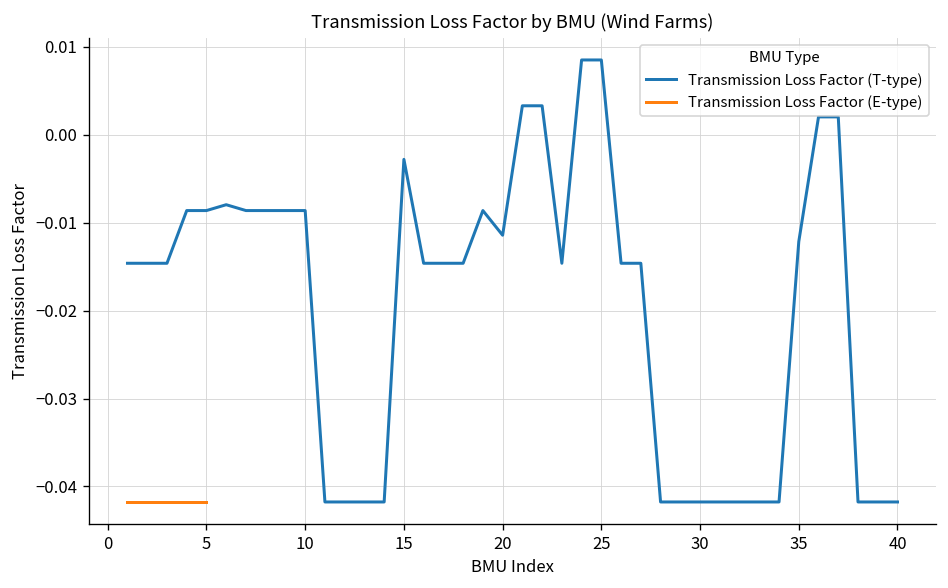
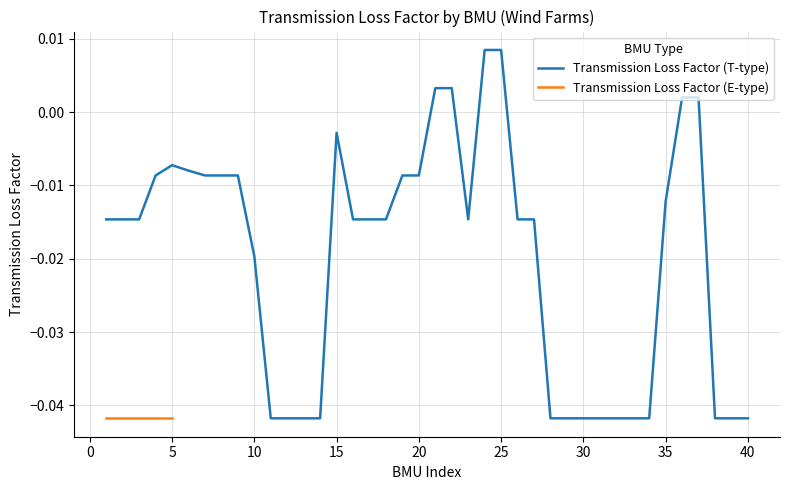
  {
    "Transmission Loss Factor (T-type)": {
-     "5": -0.009,
-     "10": -0.009,
+     "5": -0.007,
+     "10": -0.020,
      "15": -0.003,
-     "20": -0.011,
+     "20": -0.009,
      "25": 0.008,
      "30": -0.042,
      "35": -0.012,
      "40": -0.042
    },
    "Transmission Loss Factor (E-type)": {
      "5": -0.042
    }
  }
